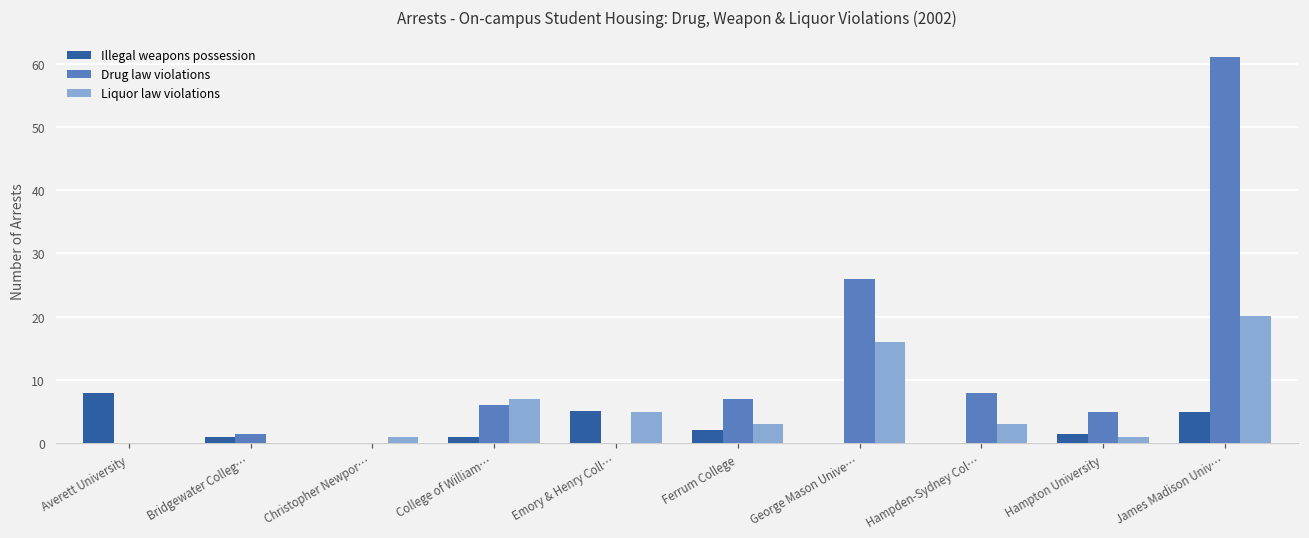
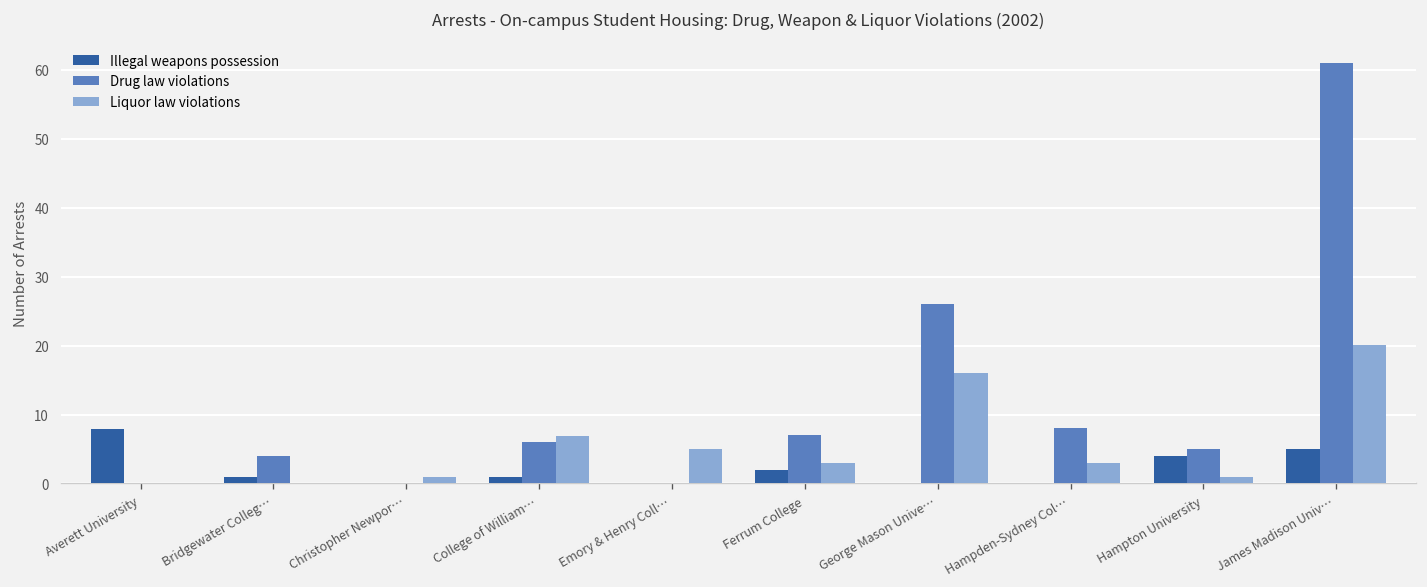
  {
    "Illegal weapons possession": {
      "Averett University": 8,
      "Bridgewater Colleg…": 1,
      "Christopher Newpor…": 0,
      "College of William…": 1,
-     "Emory & Henry Coll…": 5,
+     "Emory & Henry Coll…": 0,
      "Ferrum College": 2,
      "George Mason Unive…": 0,
      "Hampden-Sydney Col…": 0,
-     "Hampton University": 2,
+     "Hampton University": 4,
      "James Madison Univ…": 5
    },
    "Drug law violations": {
      "Averett University": 0,
-     "Bridgewater Colleg…": 2,
+     "Bridgewater Colleg…": 4,
      "Christopher Newpor…": 0,
      "College of William…": 6,
      "Emory & Henry Coll…": 0,
      "Ferrum College": 7,
      "George Mason Unive…": 26,
      "Hampden-Sydney Col…": 8,
      "Hampton University": 5,
      "James Madison Univ…": 61
    },
    "Liquor law violations": {
      "Averett University": 0,
      "Bridgewater Colleg…": 0,
      "Christopher Newpor…": 1,
      "College of William…": 7,
      "Emory & Henry Coll…": 5,
      "Ferrum College": 3,
      "George Mason Unive…": 16,
      "Hampden-Sydney Col…": 3,
      "Hampton University": 1,
      "James Madison Univ…": 20
    }
  }
